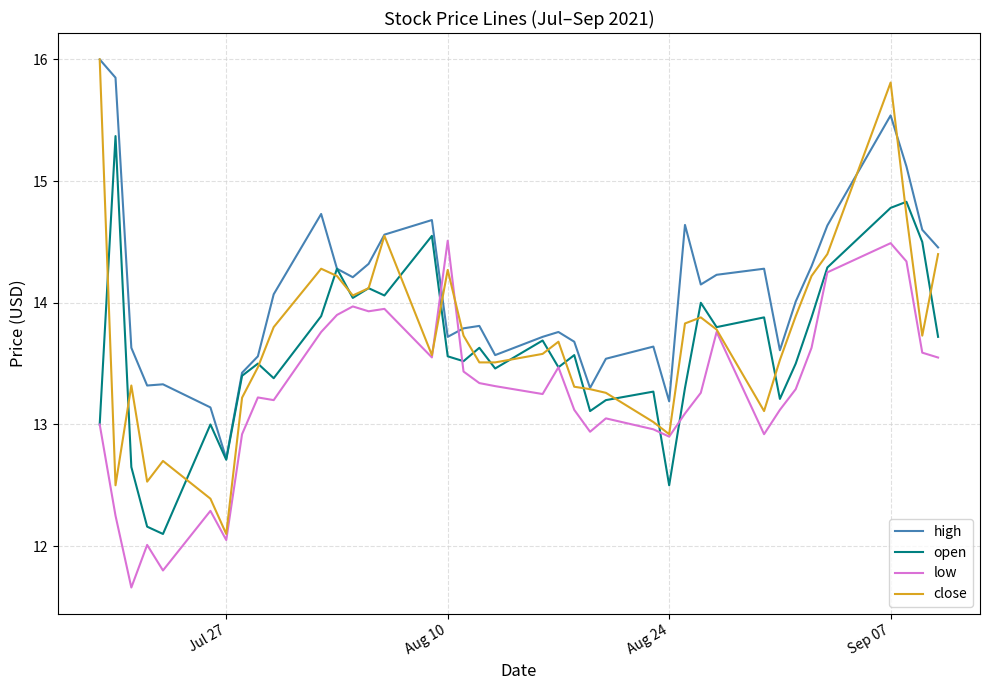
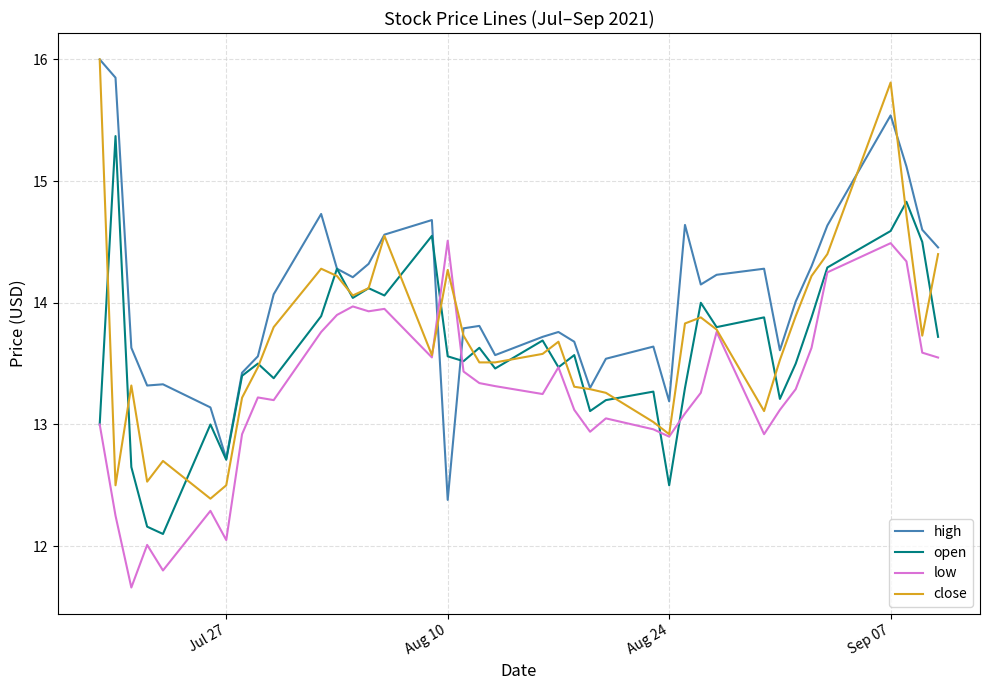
  {
    "high": {
-     "Aug 10": 13.72,
+     "Aug 10": 12.38,
      "Aug 24": 13.19,
      "Sep 07": 15.54
    },
    "open": {
      "Aug 10": 13.56,
      "Aug 24": 12.50,
-     "Sep 07": 14.78
+     "Sep 07": 14.59
    },
    "low": {
      "Jul 27": 12.05,
      "Aug 10": 14.51,
      "Sep 07": 14.49
    },
    "close": {
-     "Jul 27": 12.1,
+     "Jul 27": 12.5,
      "Aug 10": 14.27,
      "Sep 07": 15.8
    }
  }
